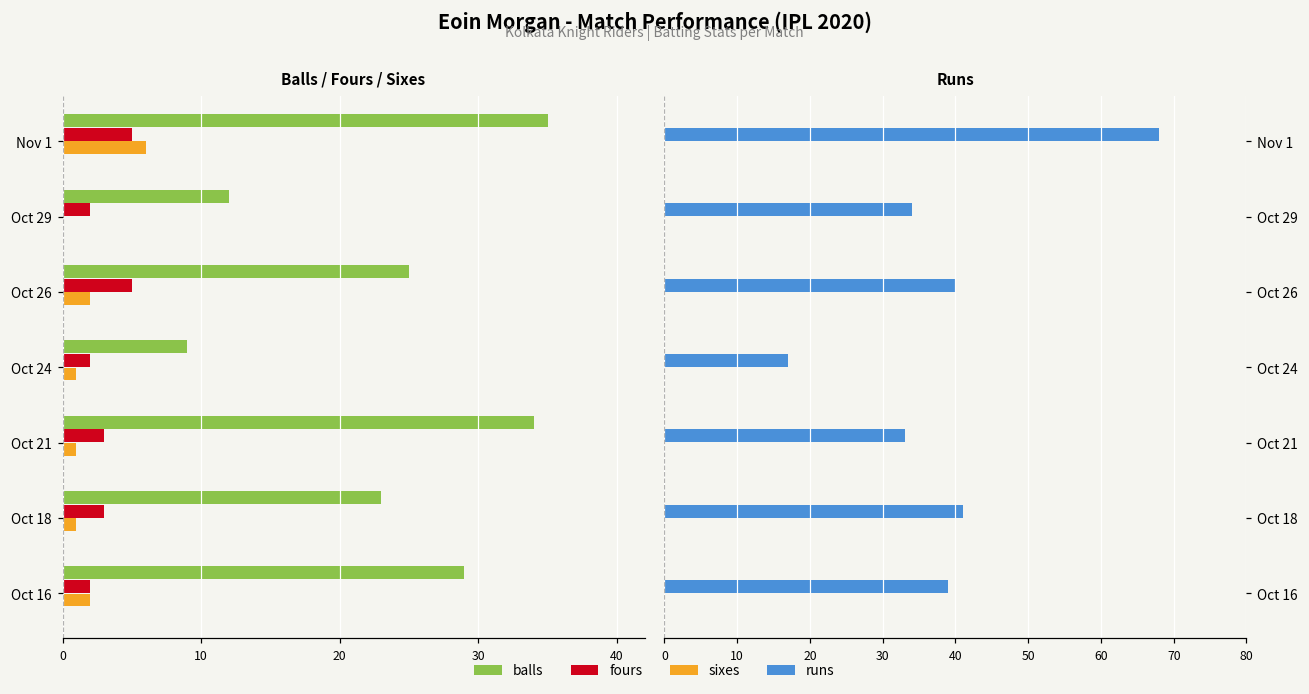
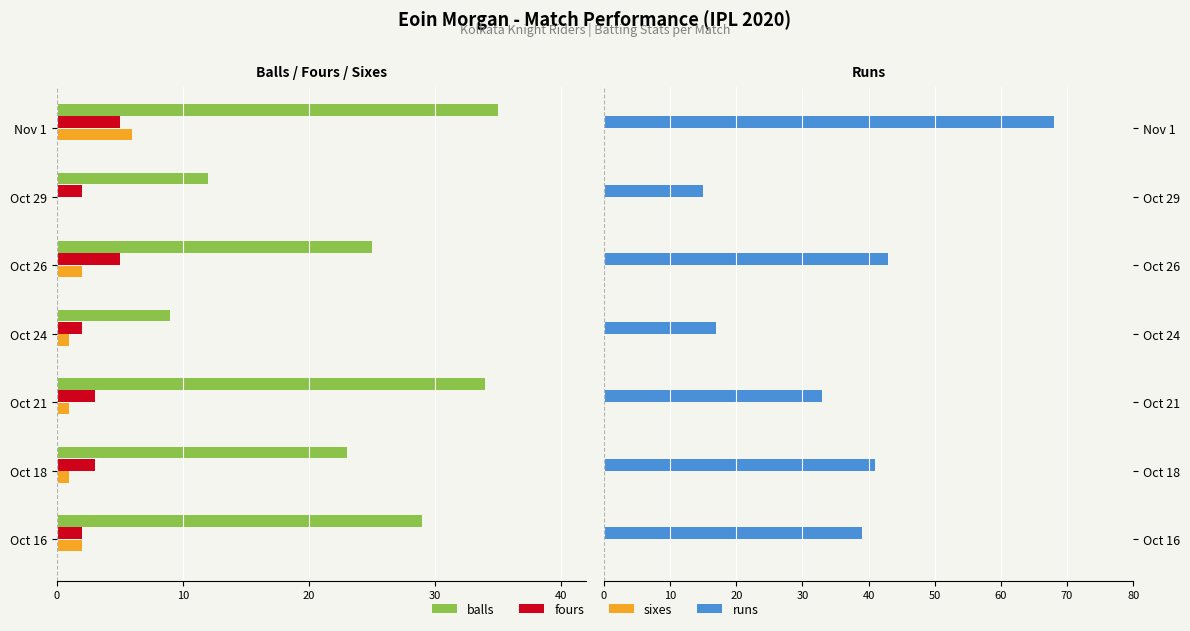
  {
    "Runs": {
      "Nov 1": 68,
-     "Oct 29": 34,
-     "Oct 26": 40,
+     "Oct 29": 15,
+     "Oct 26": 43,
      "Oct 24": 17,
      "Oct 21": 33,
      "Oct 18": 41,
      "Oct 16": 39
    }
  }
